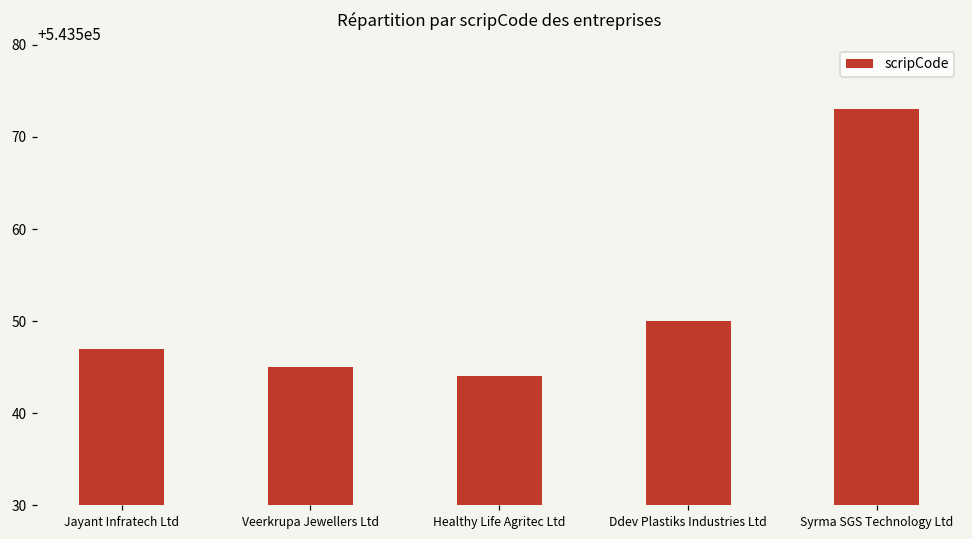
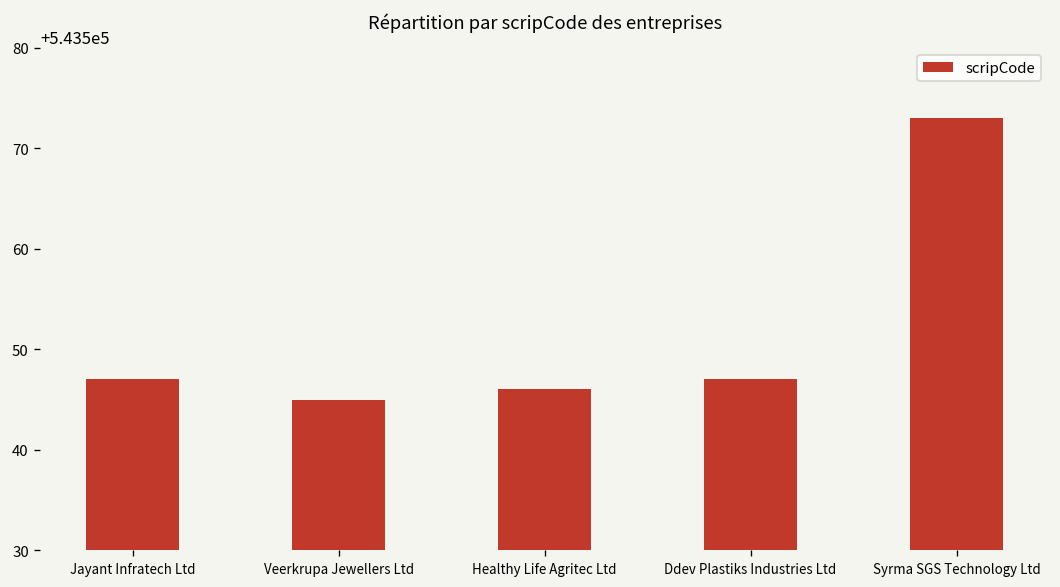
  {
    "Jayant Infratech Ltd": 543547,
    "Veerkrupa Jewellers Ltd": 543545,
-   "Healthy Life Agritec Ltd": 543544,
-   "Ddev Plastiks Industries Ltd": 543550,
+   "Healthy Life Agritec Ltd": 543546,
+   "Ddev Plastiks Industries Ltd": 543547,
    "Syrma SGS Technology Ltd": 543573
  }
